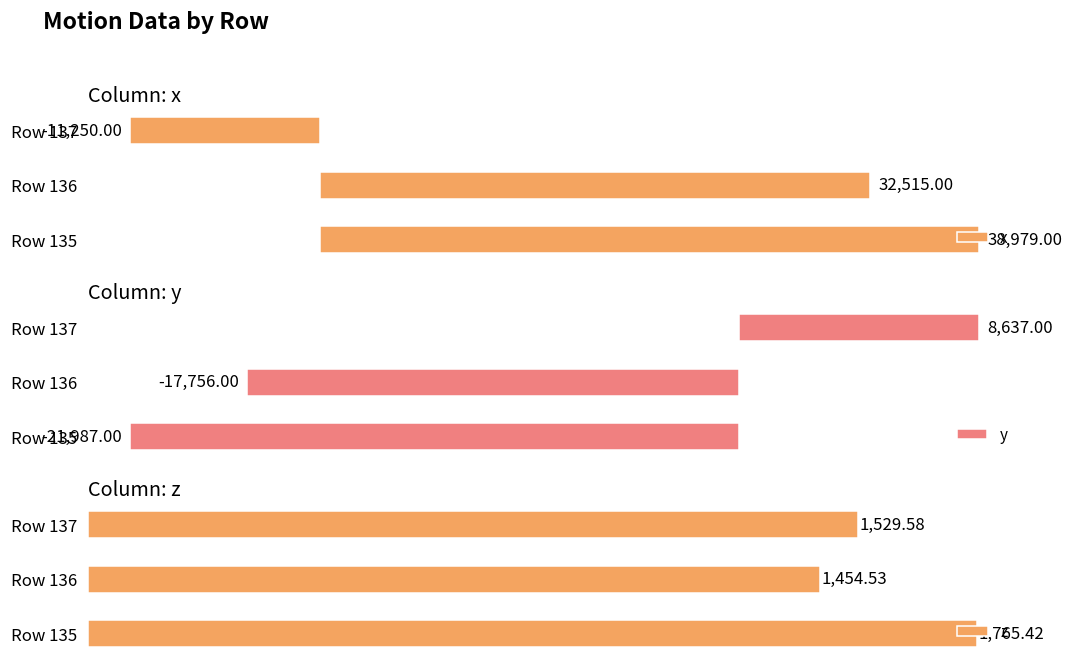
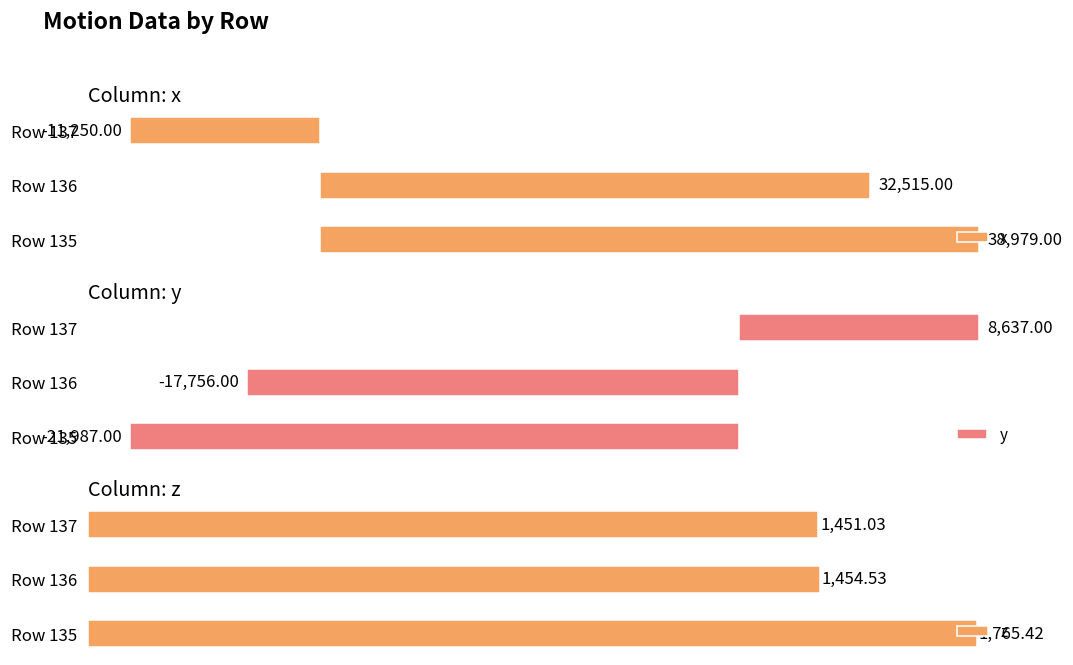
  {
    "Column: x": {
      "Row 137": "-11,250.00",
      "Row 136": "32,515.00",
      "Row 135": "38,979.00"
    },
    "Column: y": {
      "Row 137": "8,637.00",
      "Row 136": "-17,756.00",
      "Row 135": "-21,987.00"
    },
    "Column: z": {
-     "Row 137": "1,529.58",
+     "Row 137": "1,451.03",
      "Row 136": "1,454.53",
      "Row 135": "1,765.42"
    }
  }
